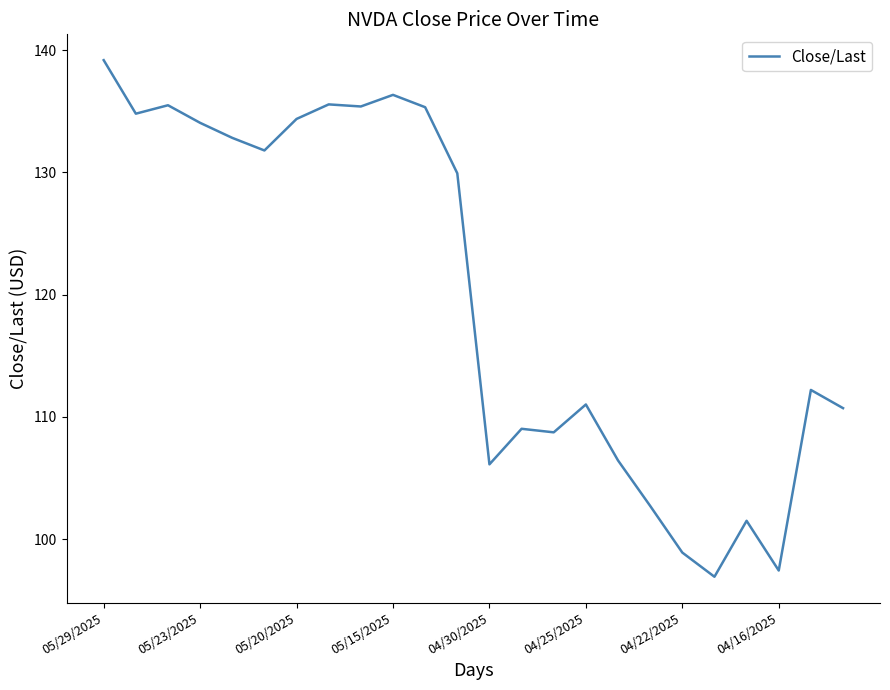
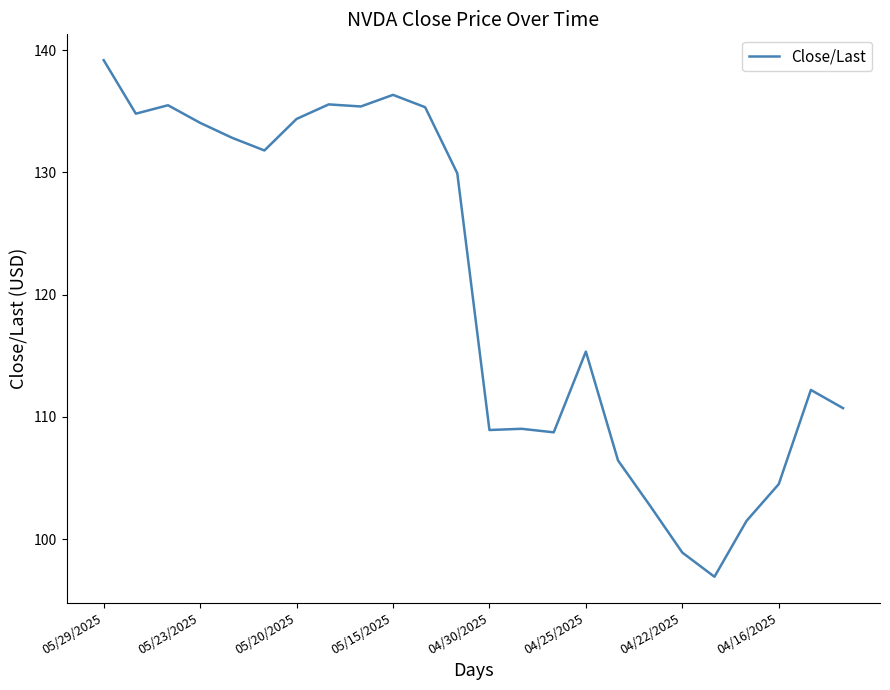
  {
    "05/29/2025": 139.2,
    "05/23/2025": 134.1,
    "05/20/2025": 134.4,
    "05/15/2025": 136.4,
-   "04/30/2025": 106.1,
-   "04/25/2025": 111.0,
+   "04/30/2025": 108.9,
+   "04/25/2025": 115.3,
    "04/22/2025": 98.9,
-   "04/16/2025": 97.4
+   "04/16/2025": 104.5
  }
